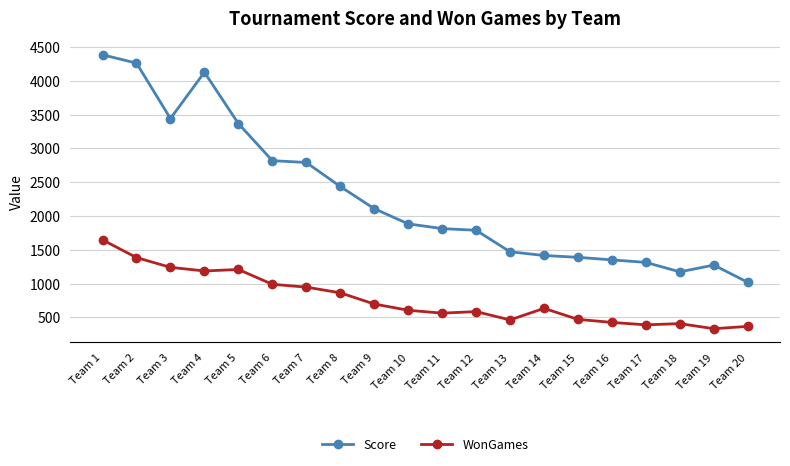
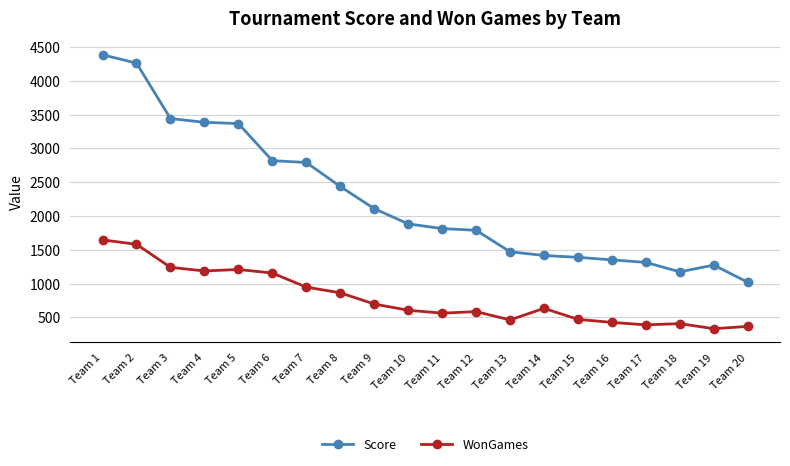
  {
    "Score": {
      "Team 1": 4400,
      "Team 2": 4300,
      "Team 3": 3400,
-     "Team 4": 4100,
+     "Team 4": 3400,
      "Team 5": 3400,
      "Team 6": 2800,
      "Team 7": 2800,
      "Team 8": 2400,
      "Team 9": 2100,
      "Team 10": 1900,
      "Team 11": 1800,
      "Team 12": 1800,
      "Team 13": 1500,
      "Team 14": 1400,
      "Team 15": 1400,
      "Team 16": 1400,
      "Team 17": 1300,
      "Team 18": 1200,
      "Team 19": 1300,
      "Team 20": 1000
    },
    "WonGames": {
      "Team 1": 1600,
-     "Team 2": 1400,
+     "Team 2": 1600,
      "Team 3": 1200,
      "Team 4": 1200,
      "Team 5": 1200,
-     "Team 6": 1000,
+     "Team 6": 1200,
      "Team 7": 900,
      "Team 8": 900,
      "Team 9": 700,
      "Team 10": 600,
      "Team 11": 600,
      "Team 12": 600,
      "Team 13": 500,
      "Team 14": 600,
      "Team 15": 500,
      "Team 16": 400,
      "Team 17": 400,
      "Team 18": 400,
      "Team 19": 300,
      "Team 20": 400
    }
  }
